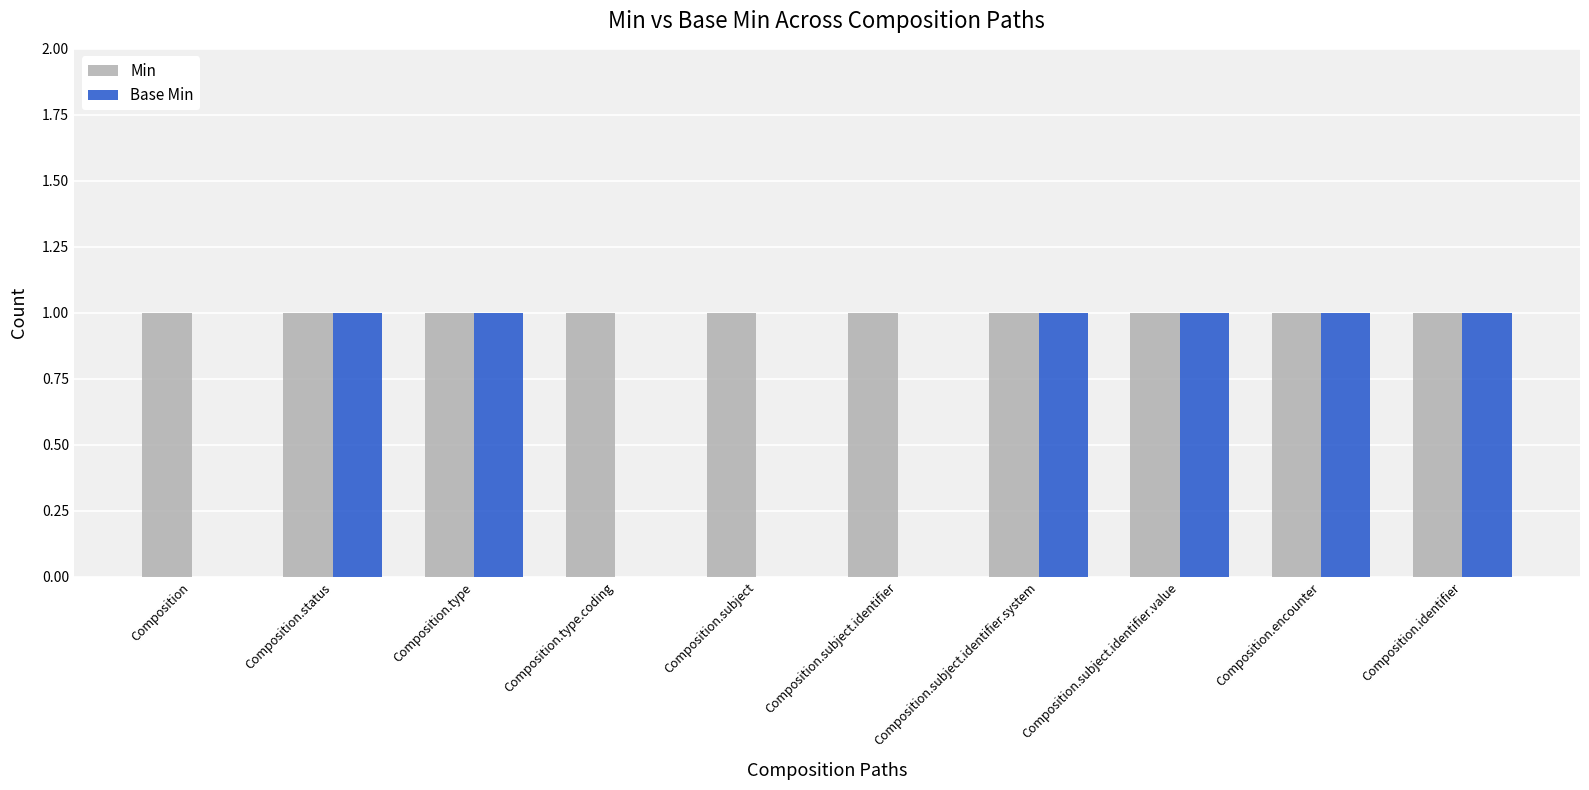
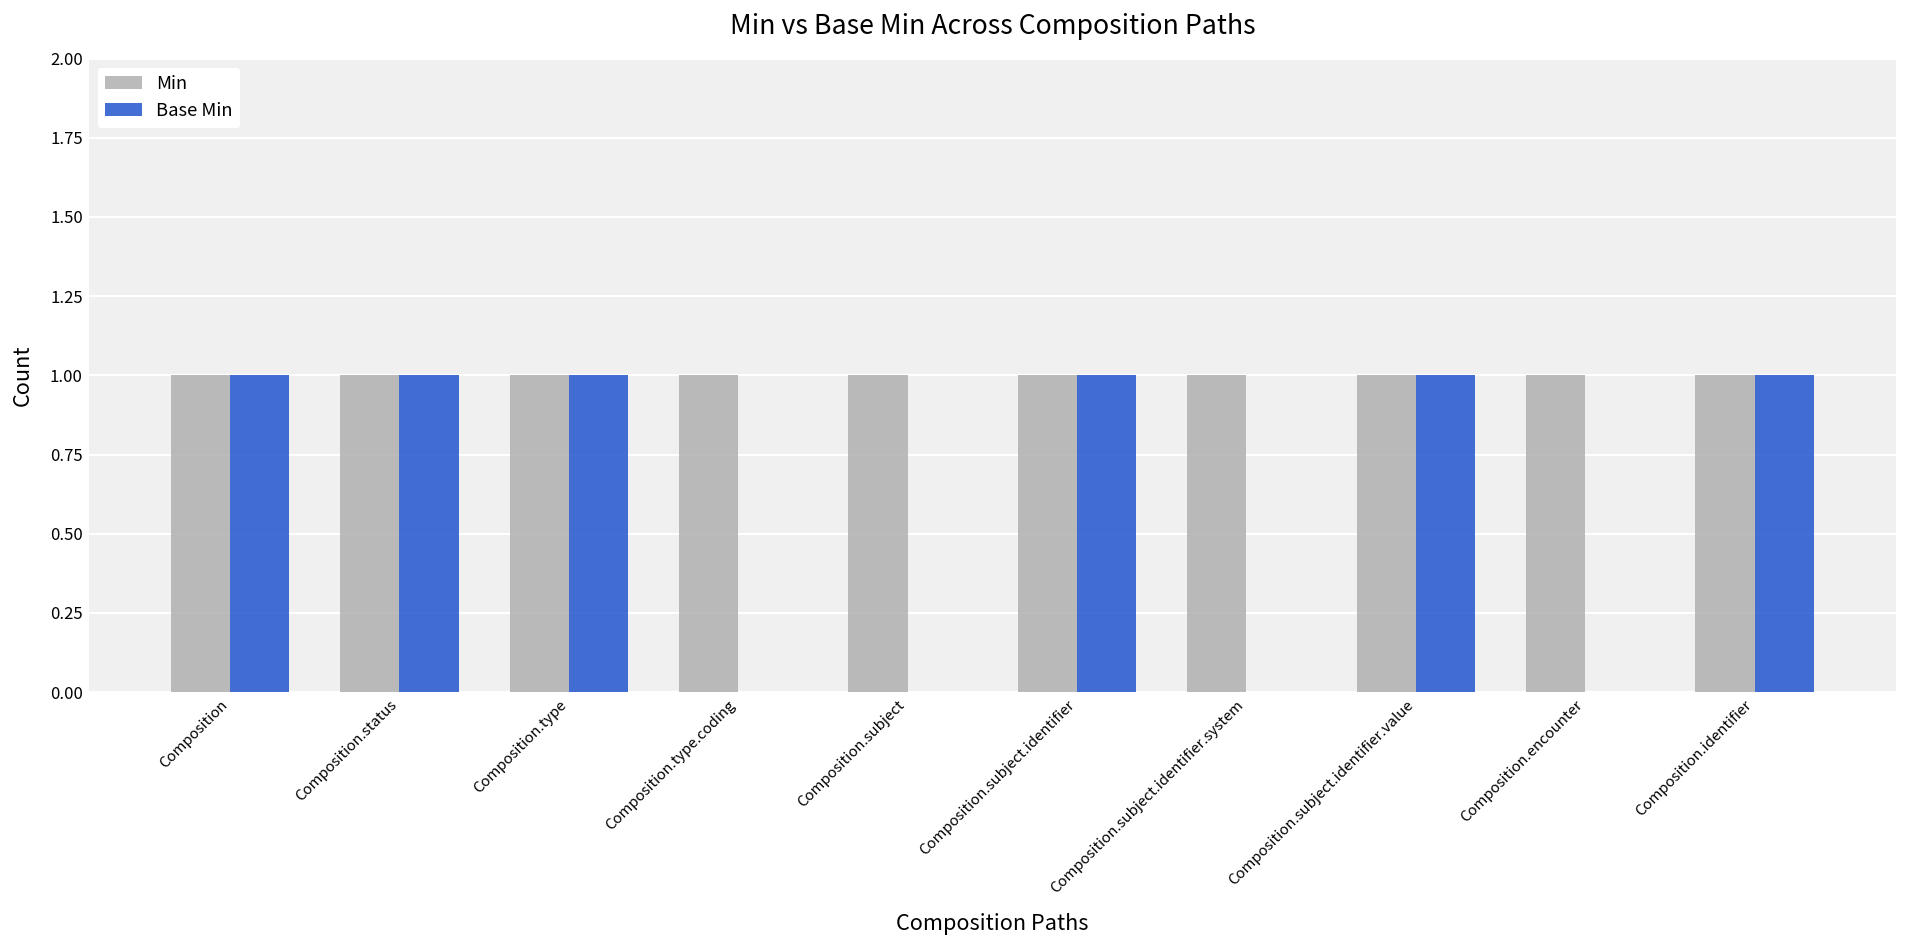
  {
    "Min": {
      "Composition": 1,
      "Composition.status": 1,
      "Composition.type": 1,
      "Composition.type.coding": 1,
      "Composition.subject": 1,
      "Composition.subject.identifier": 1,
      "Composition.subject.identifier.system": 1,
      "Composition.subject.identifier.value": 1,
      "Composition.encounter": 1,
      "Composition.identifier": 1
    },
    "Base Min": {
-     "Composition": 0,
+     "Composition": 1,
      "Composition.status": 1,
      "Composition.type": 1,
      "Composition.type.coding": 0,
      "Composition.subject": 0,
-     "Composition.subject.identifier": 0,
-     "Composition.subject.identifier.system": 1,
+     "Composition.subject.identifier": 1,
+     "Composition.subject.identifier.system": 0,
      "Composition.subject.identifier.value": 1,
-     "Composition.encounter": 1,
+     "Composition.encounter": 0,
      "Composition.identifier": 1
    }
  }
